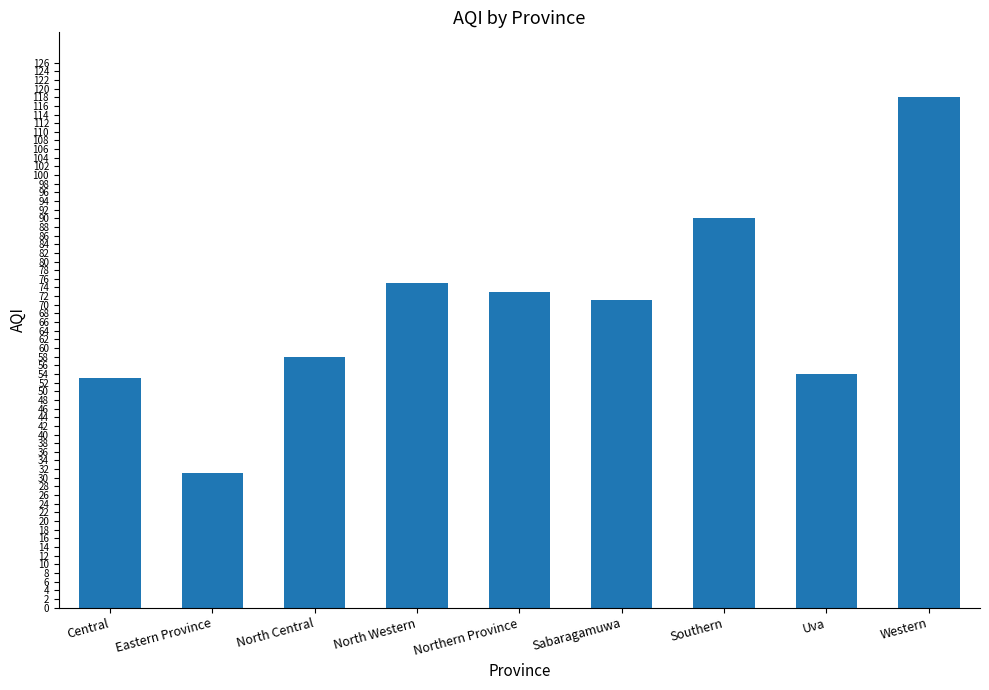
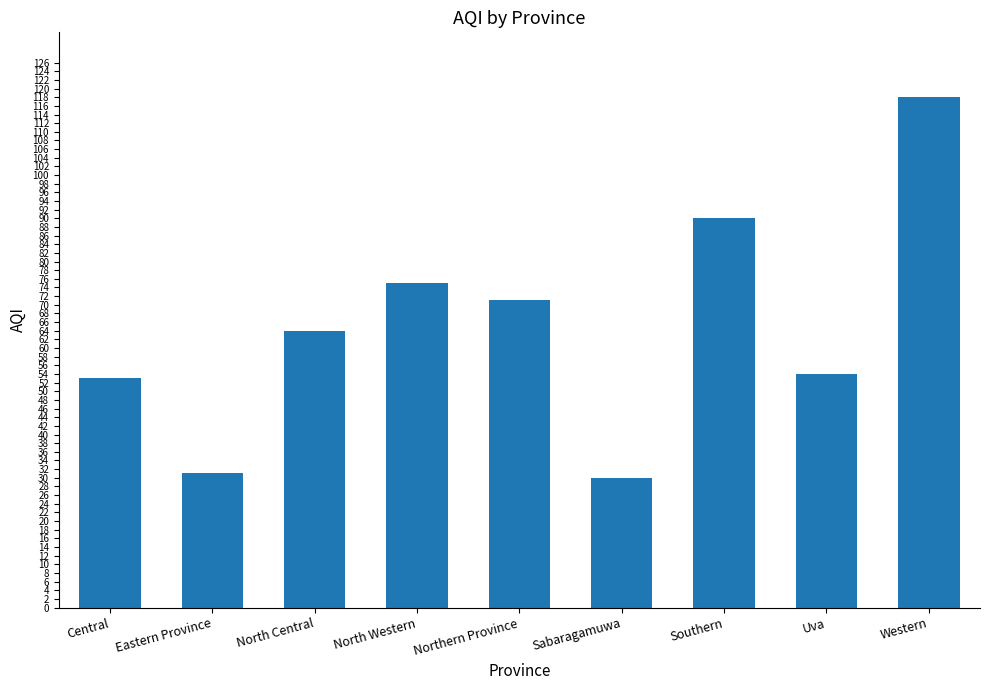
  {
    "Central": 53,
    "Eastern Province": 31,
-   "North Central": 58,
+   "North Central": 64,
    "North Western": 75,
-   "Northern Province": 73,
-   "Sabaragamuwa": 71,
+   "Northern Province": 71,
+   "Sabaragamuwa": 30,
    "Southern": 90,
    "Uva": 54,
    "Western": 118
  }
